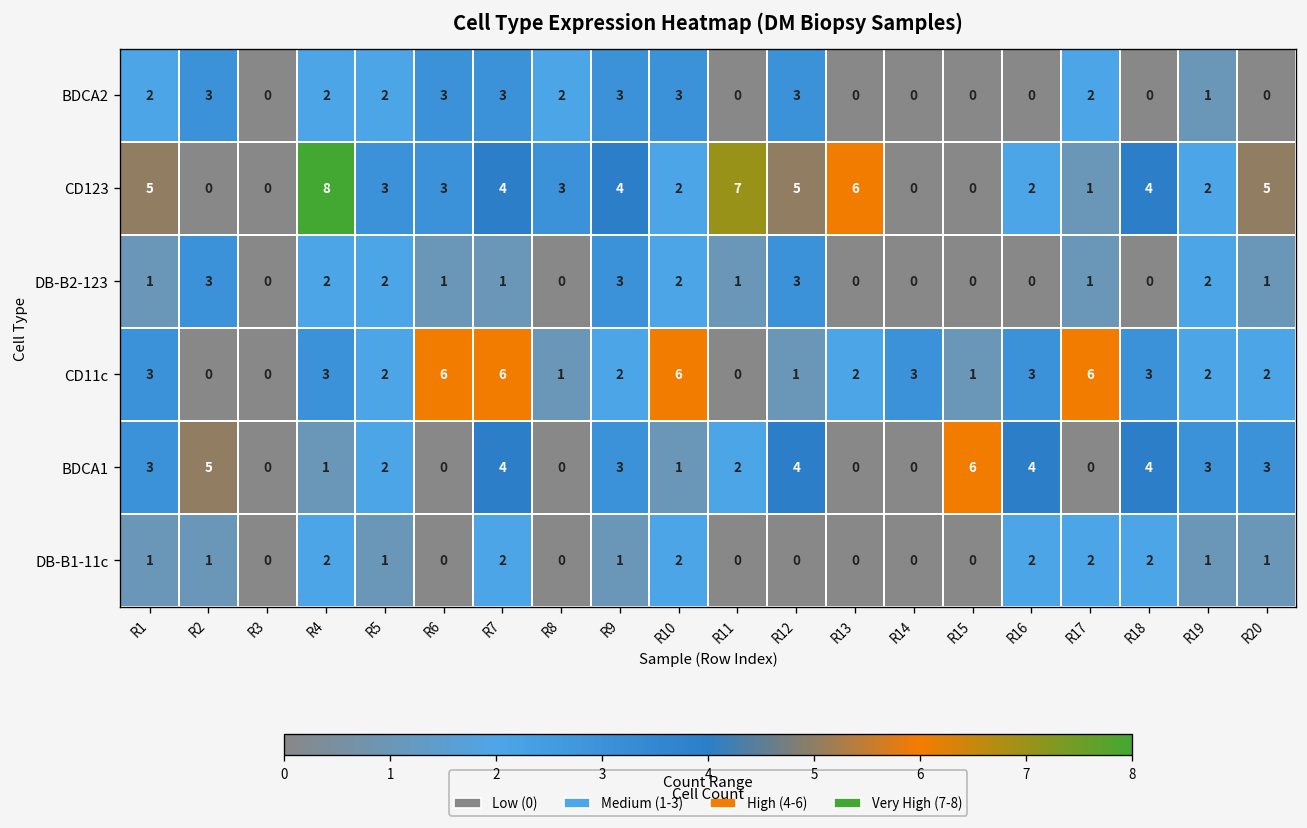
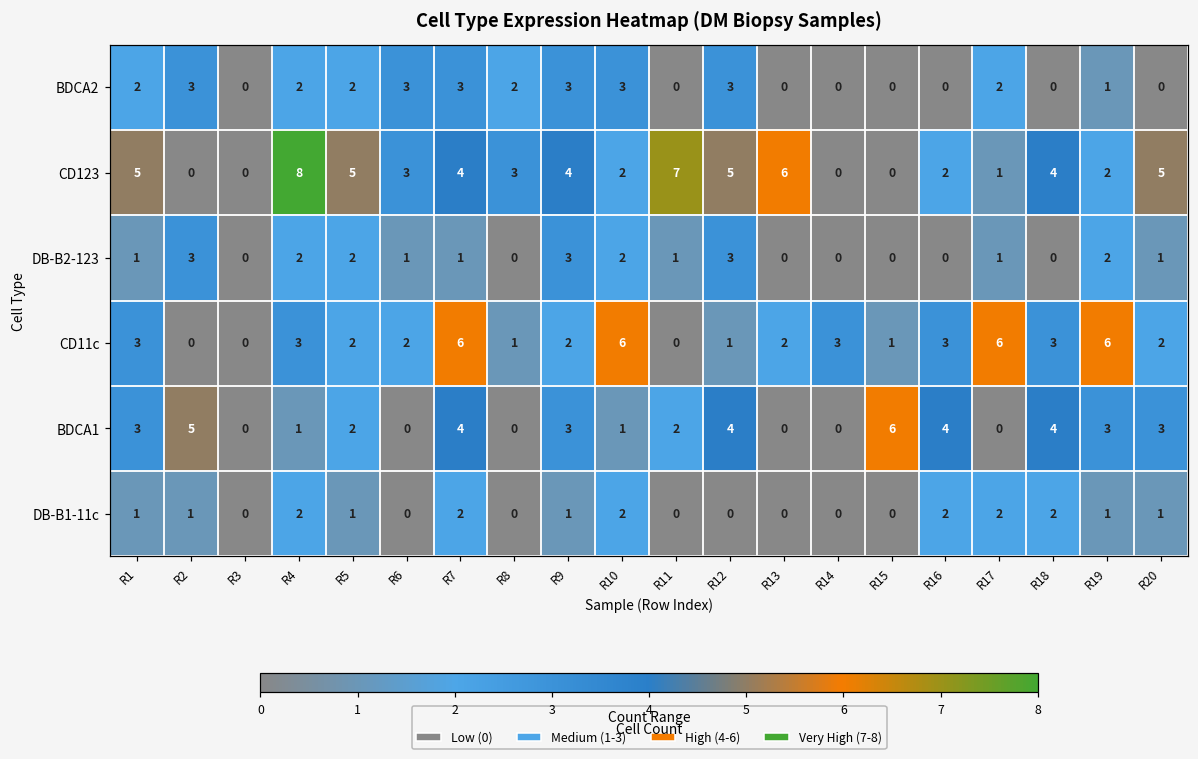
  {
    "BDCA2": {
      "R1": 2,
      "R2": 3,
      "R3": 0,
      "R4": 2,
      "R5": 2,
      "R6": 3,
      "R7": 3,
      "R8": 2,
      "R9": 3,
      "R10": 3,
      "R11": 0,
      "R12": 3,
      "R13": 0,
      "R14": 0,
      "R15": 0,
      "R16": 0,
      "R17": 2,
      "R18": 0,
      "R19": 1,
      "R20": 0
    },
    "CD123": {
      "R1": 5,
      "R2": 0,
      "R3": 0,
      "R4": 8,
-     "R5": 3,
+     "R5": 5,
      "R6": 3,
      "R7": 4,
      "R8": 3,
      "R9": 4,
      "R10": 2,
      "R11": 7,
      "R12": 5,
      "R13": 6,
      "R14": 0,
      "R15": 0,
      "R16": 2,
      "R17": 1,
      "R18": 4,
      "R19": 2,
      "R20": 5
    },
    "DB-B2-123": {
      "R1": 1,
      "R2": 3,
      "R3": 0,
      "R4": 2,
      "R5": 2,
      "R6": 1,
      "R7": 1,
      "R8": 0,
      "R9": 3,
      "R10": 2,
      "R11": 1,
      "R12": 3,
      "R13": 0,
      "R14": 0,
      "R15": 0,
      "R16": 0,
      "R17": 1,
      "R18": 0,
      "R19": 2,
      "R20": 1
    },
    "CD11c": {
      "R1": 3,
      "R2": 0,
      "R3": 0,
      "R4": 3,
      "R5": 2,
-     "R6": 6,
+     "R6": 2,
      "R7": 6,
      "R8": 1,
      "R9": 2,
      "R10": 6,
      "R11": 0,
      "R12": 1,
      "R13": 2,
      "R14": 3,
      "R15": 1,
      "R16": 3,
      "R17": 6,
      "R18": 3,
-     "R19": 2,
+     "R19": 6,
      "R20": 2
    },
    "BDCA1": {
      "R1": 3,
      "R2": 5,
      "R3": 0,
      "R4": 1,
      "R5": 2,
      "R6": 0,
      "R7": 4,
      "R8": 0,
      "R9": 3,
      "R10": 1,
      "R11": 2,
      "R12": 4,
      "R13": 0,
      "R14": 0,
      "R15": 6,
      "R16": 4,
      "R17": 0,
      "R18": 4,
      "R19": 3,
      "R20": 3
    },
    "DB-B1-11c": {
      "R1": 1,
      "R2": 1,
      "R3": 0,
      "R4": 2,
      "R5": 1,
      "R6": 0,
      "R7": 2,
      "R8": 0,
      "R9": 1,
      "R10": 2,
      "R11": 0,
      "R12": 0,
      "R13": 0,
      "R14": 0,
      "R15": 0,
      "R16": 2,
      "R17": 2,
      "R18": 2,
      "R19": 1,
      "R20": 1
    }
  }
